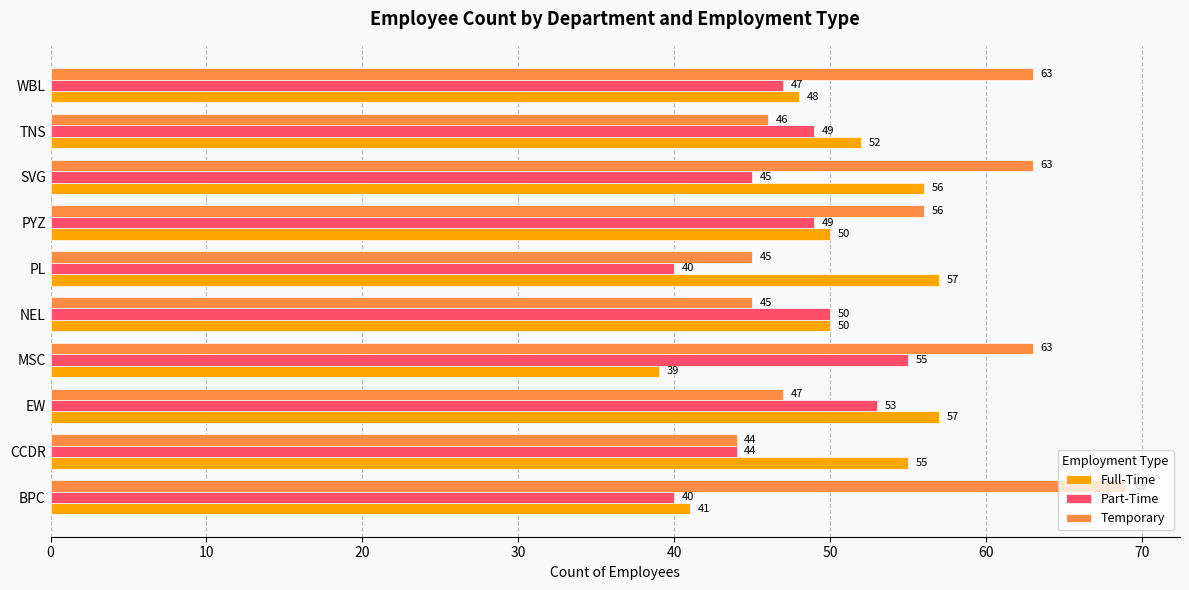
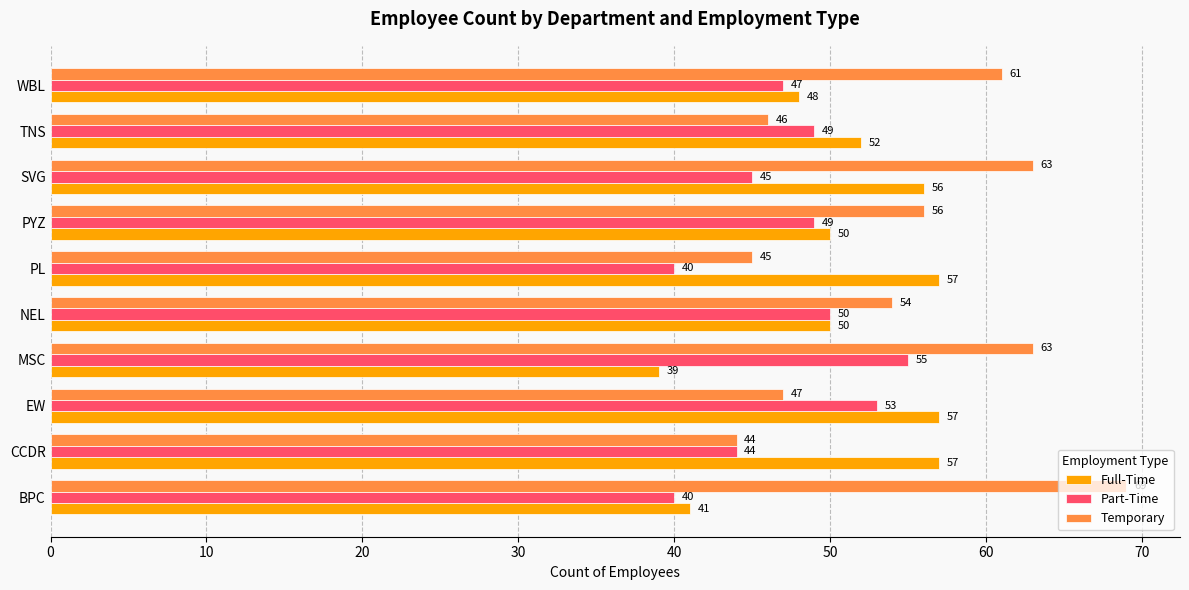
  {
    "Full-Time": {
      "WBL": 48,
      "TNS": 52,
      "SVG": 56,
      "PYZ": 50,
      "PL": 57,
      "NEL": 50,
      "MSC": 39,
      "EW": 57,
-     "CCDR": 55,
+     "CCDR": 57,
      "BPC": 41
    },
    "Part-Time": {
      "WBL": 47,
      "TNS": 49,
      "SVG": 45,
      "PYZ": 49,
      "PL": 40,
      "NEL": 50,
      "MSC": 55,
      "EW": 53,
      "CCDR": 44,
      "BPC": 40
    },
    "Temporary": {
-     "WBL": 63,
+     "WBL": 61,
      "TNS": 46,
      "SVG": 63,
      "PYZ": 56,
      "PL": 45,
-     "NEL": 45,
+     "NEL": 54,
      "MSC": 63,
      "EW": 47,
      "CCDR": 44
    }
  }
